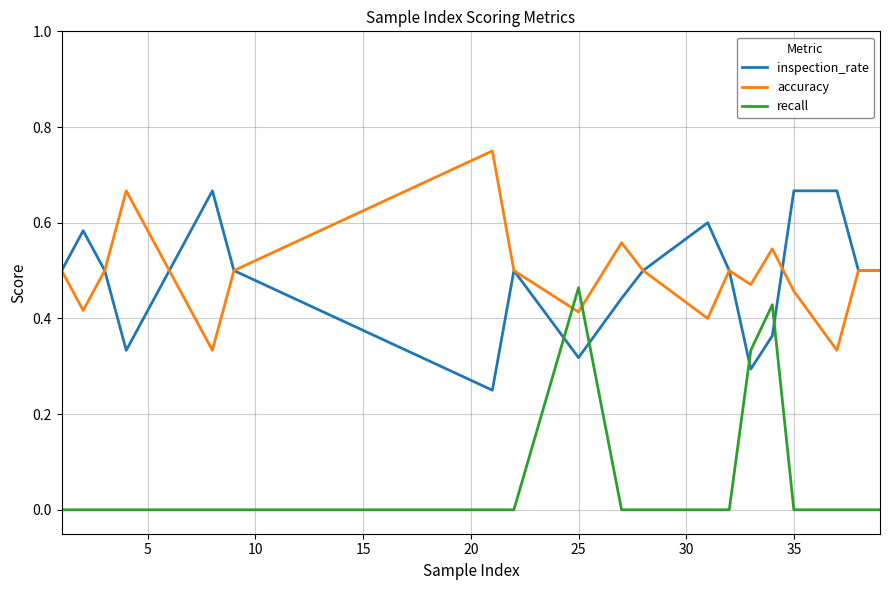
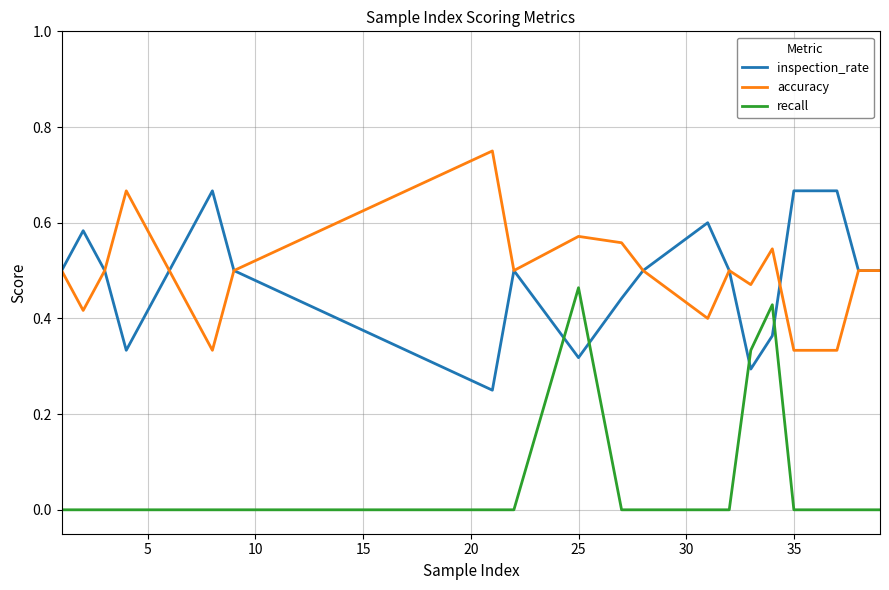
  {
    "inspection_rate": {
      "25": 0.32,
      "35": 0.67
    },
    "accuracy": {
-     "25": 0.41,
-     "35": 0.46
+     "25": 0.57,
+     "35": 0.33
    },
    "recall": {
      "25": 0.46,
      "35": 0.00
    }
  }
